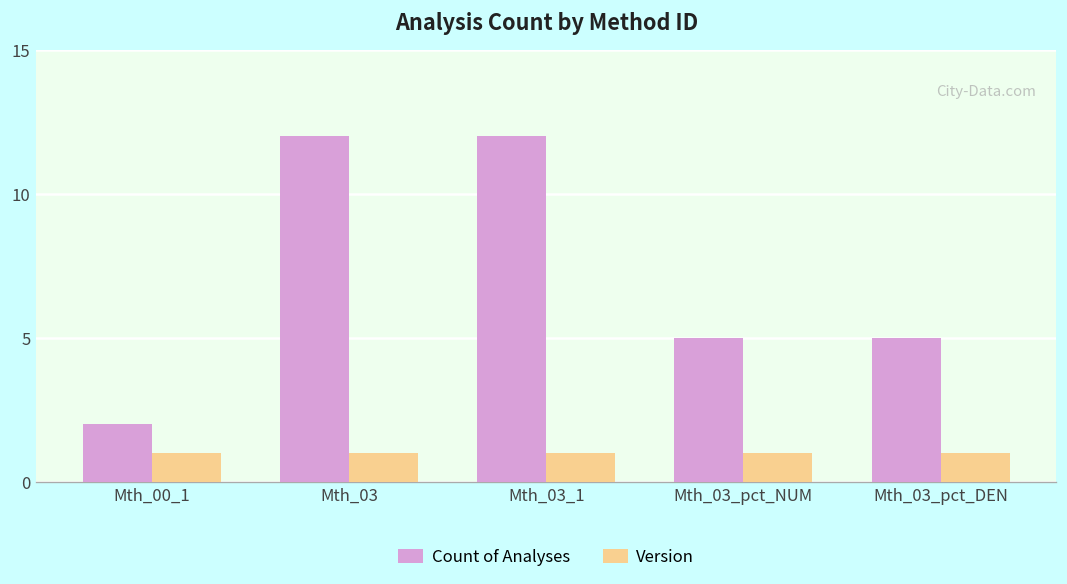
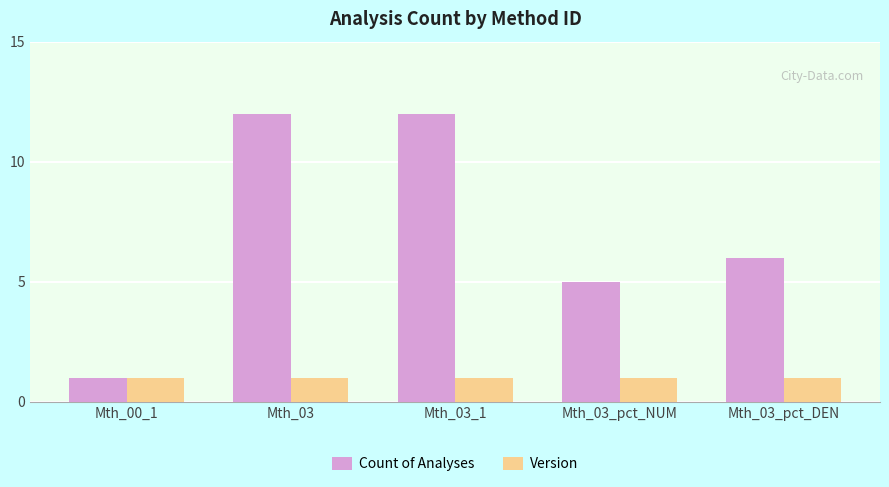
  {
    "Count of Analyses": {
-     "Mth_00_1": 2,
+     "Mth_00_1": 1,
      "Mth_03": 12,
      "Mth_03_1": 12,
      "Mth_03_pct_NUM": 5,
-     "Mth_03_pct_DEN": 5
+     "Mth_03_pct_DEN": 6
    },
    "Version": {
      "Mth_00_1": 1,
      "Mth_03": 1,
      "Mth_03_1": 1,
      "Mth_03_pct_NUM": 1,
      "Mth_03_pct_DEN": 1
    }
  }
